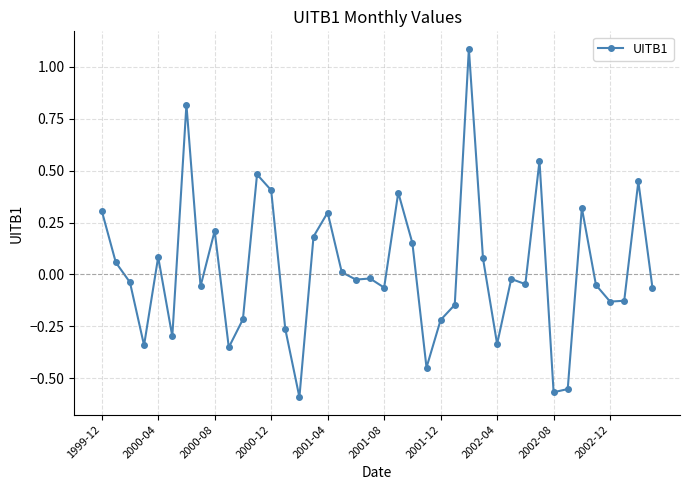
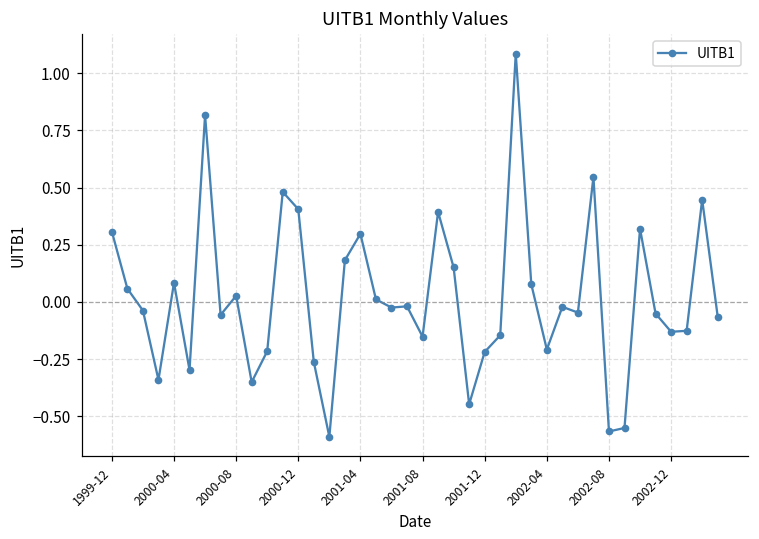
  {
    "1999-12": 0.31,
    "2000-04": 0.08,
-   "2000-08": 0.21,
+   "2000-08": 0.03,
    "2000-12": 0.41,
    "2001-04": 0.30,
-   "2001-08": -0.06,
+   "2001-08": -0.15,
    "2001-12": -0.22,
-   "2002-04": -0.33,
+   "2002-04": -0.21,
    "2002-08": -0.57,
    "2002-12": -0.13
  }
